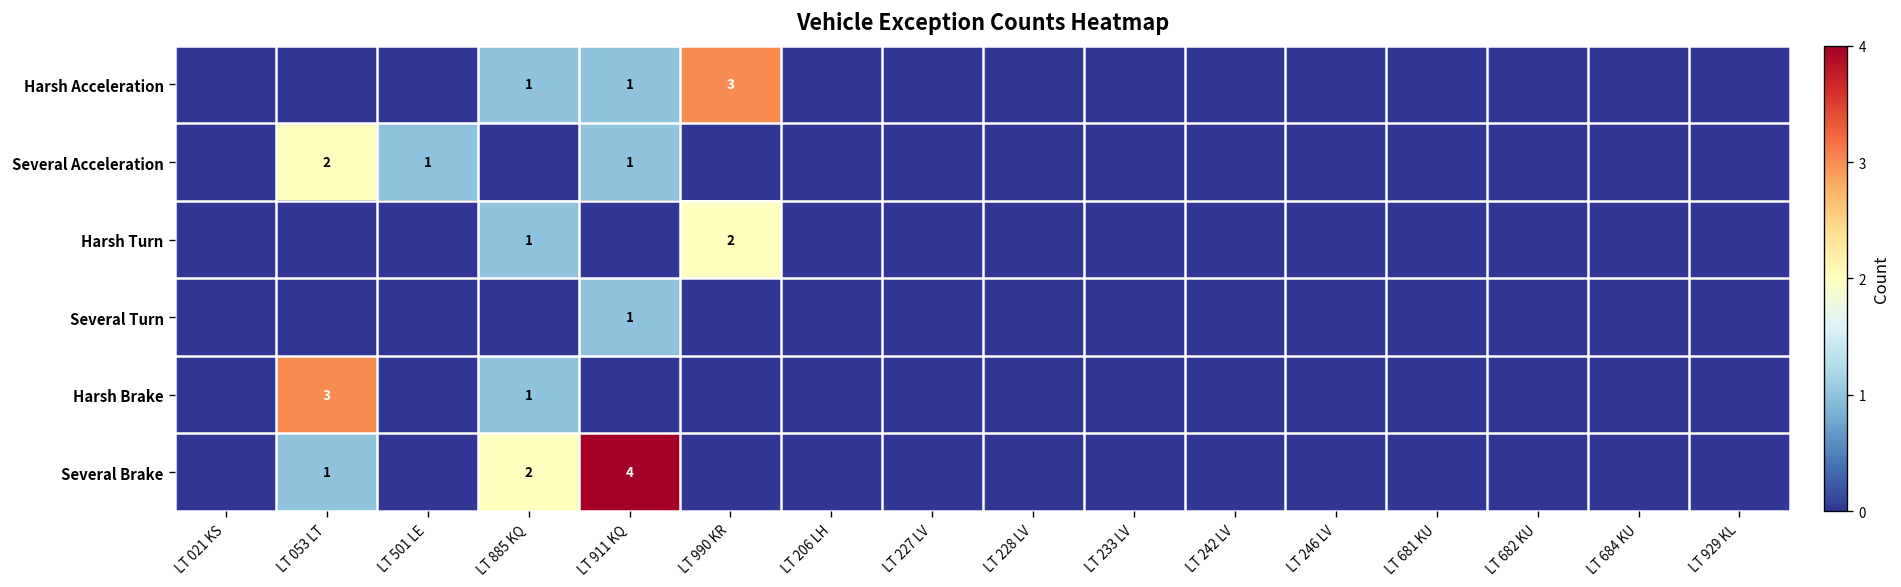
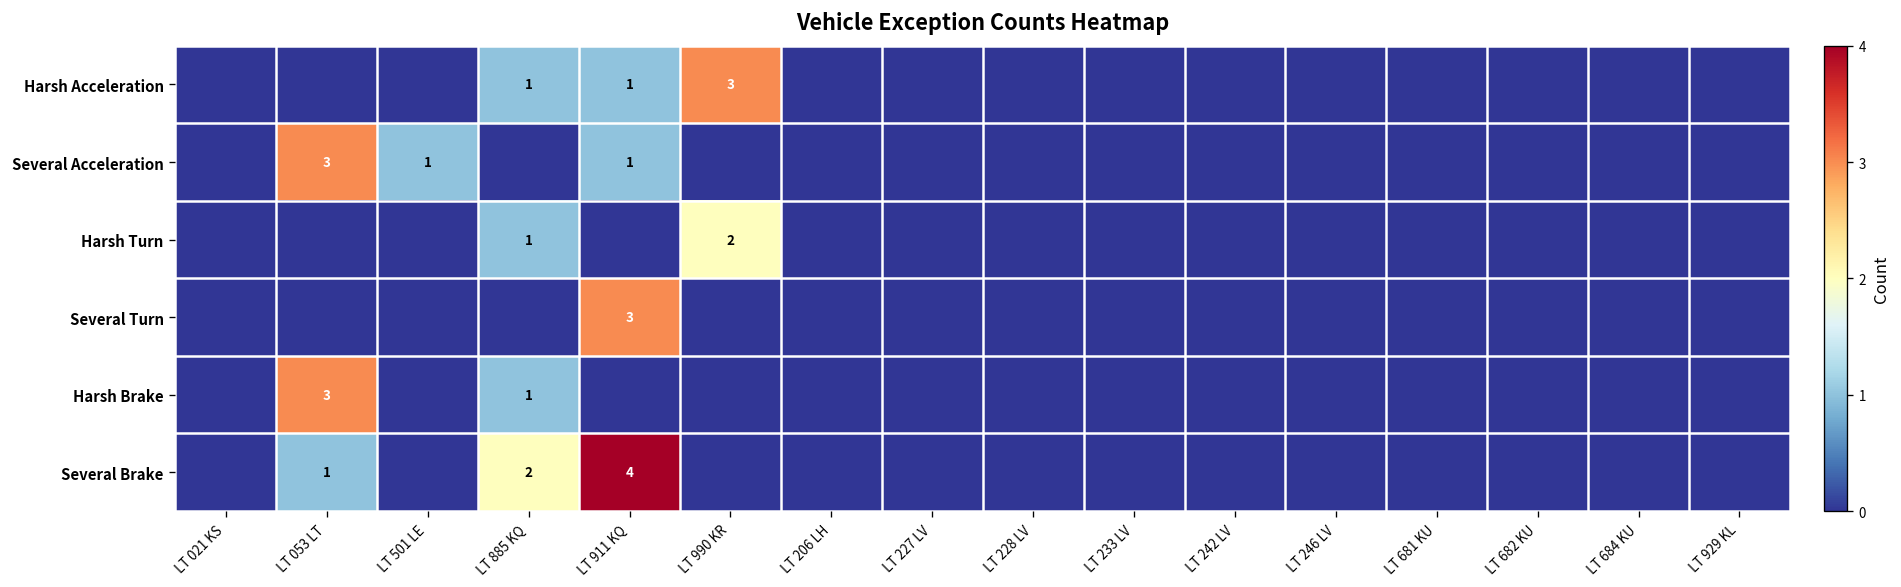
  {
    "Harsh Acceleration": {
      "LT 885 KQ": 1,
      "LT 911 KQ": 1,
      "LT 990 KR": 3
    },
    "Several Acceleration": {
-     "LT 053 LT": 2,
+     "LT 053 LT": 3,
      "LT 501 LE": 1,
      "LT 911 KQ": 1
    },
    "Harsh Turn": {
      "LT 885 KQ": 1,
      "LT 990 KR": 2
    },
    "Several Turn": {
-     "LT 911 KQ": 1
+     "LT 911 KQ": 3
    },
    "Harsh Brake": {
      "LT 053 LT": 3,
      "LT 885 KQ": 1
    },
    "Several Brake": {
      "LT 053 LT": 1,
      "LT 885 KQ": 2,
      "LT 911 KQ": 4
    }
  }
